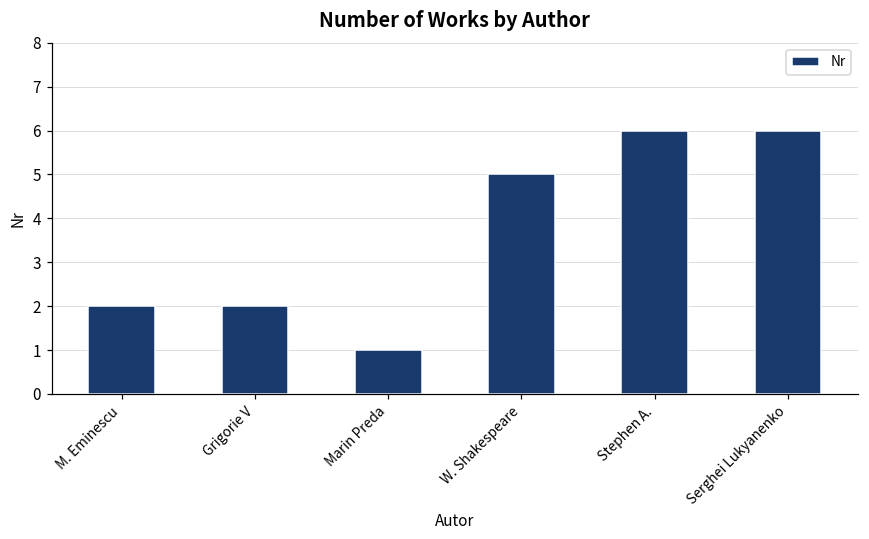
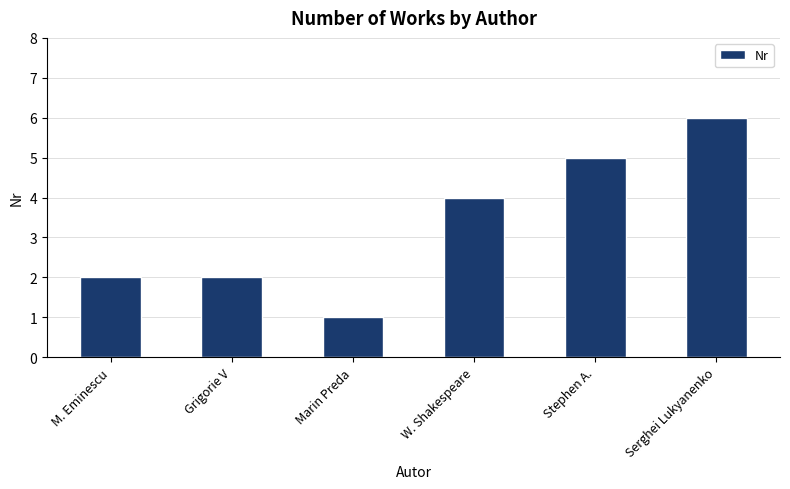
  {
    "M. Eminescu": 2,
    "Grigorie V": 2,
    "Marin Preda": 1,
-   "W. Shakespeare": 5,
-   "Stephen A.": 6,
+   "W. Shakespeare": 4,
+   "Stephen A.": 5,
    "Serghei Lukyanenko": 6
  }
